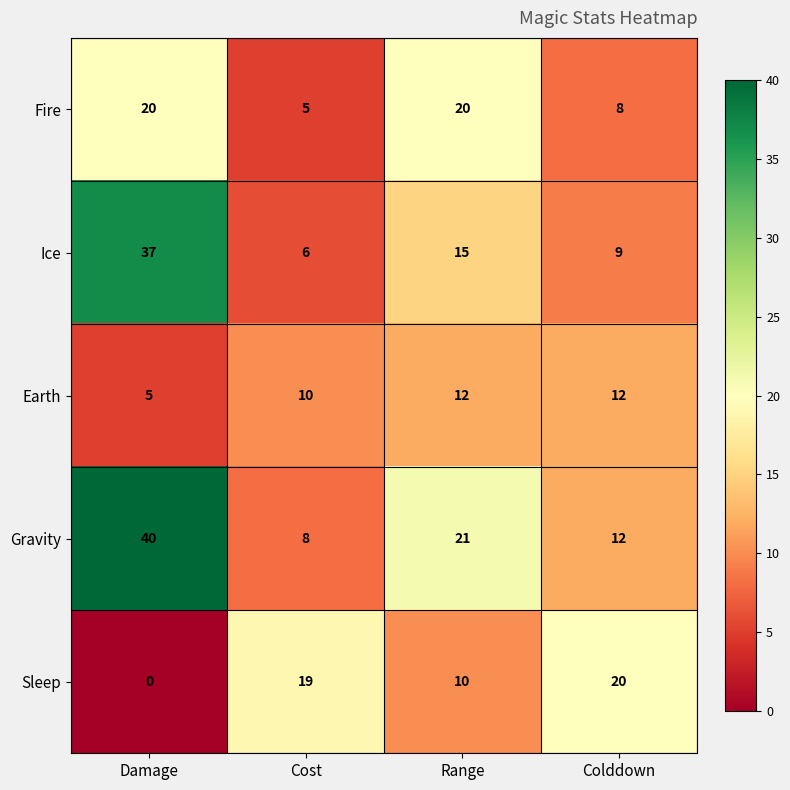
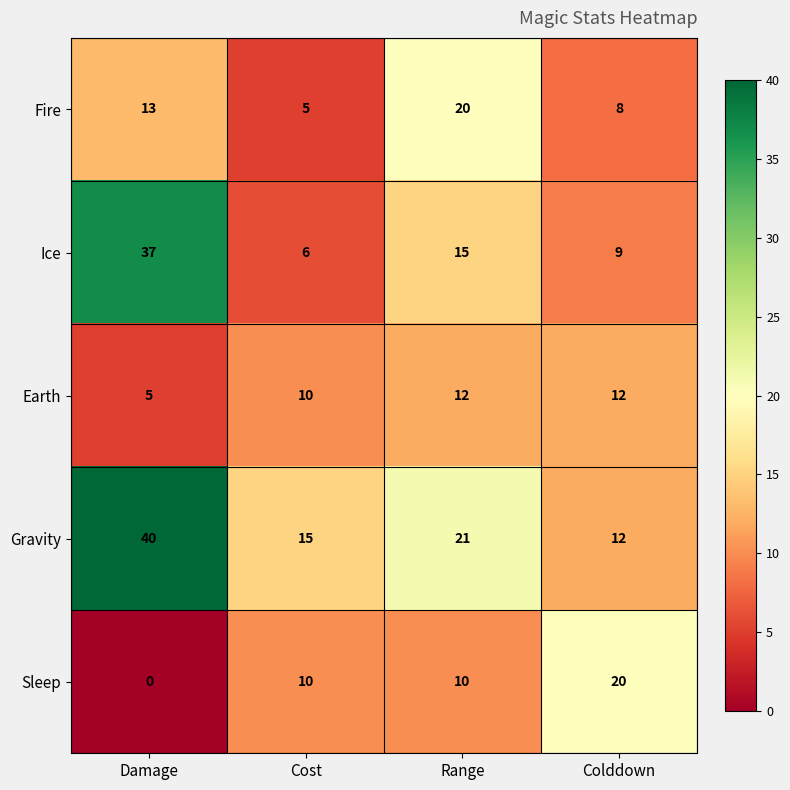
  {
    "Fire": {
-     "Damage": 20,
+     "Damage": 13,
      "Cost": 5,
      "Range": 20,
      "Colddown": 8
    },
    "Ice": {
      "Damage": 37,
      "Cost": 6,
      "Range": 15,
      "Colddown": 9
    },
    "Earth": {
      "Damage": 5,
      "Cost": 10,
      "Range": 12,
      "Colddown": 12
    },
    "Gravity": {
      "Damage": 40,
-     "Cost": 8,
+     "Cost": 15,
      "Range": 21,
      "Colddown": 12
    },
    "Sleep": {
      "Damage": 0,
-     "Cost": 19,
+     "Cost": 10,
      "Range": 10,
      "Colddown": 20
    }
  }
